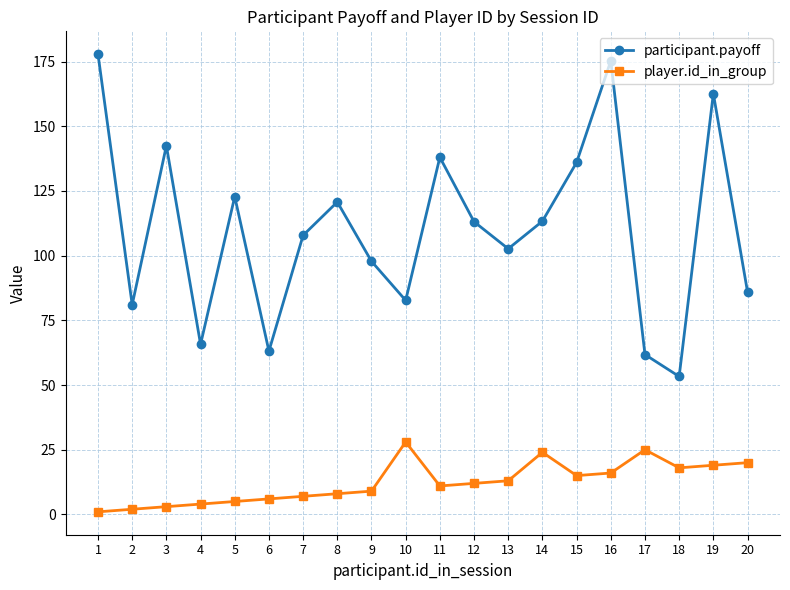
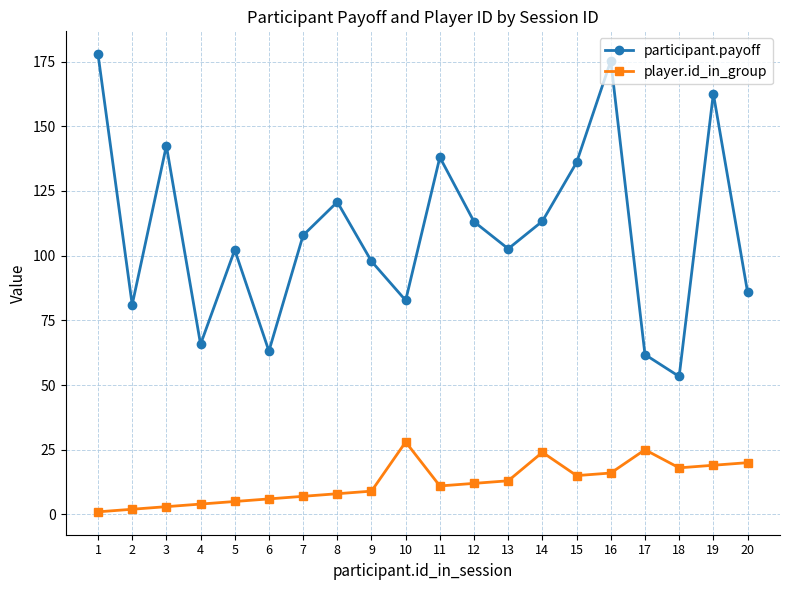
  {
    "participant.payoff": {
      "1": 178,
      "2": 81,
      "3": 142,
      "4": 66,
-     "5": 123,
+     "5": 102,
      "6": 63,
      "7": 108,
      "8": 121,
      "9": 98,
      "10": 83,
      "11": 138,
      "12": 113,
      "13": 103,
      "14": 113,
      "15": 136,
      "17": 62,
      "18": 53,
      "19": 163,
      "20": 86
    },
    "player.id_in_group": {
      "1": 1,
      "2": 2,
      "3": 3,
      "4": 4,
      "5": 5,
      "6": 6,
      "7": 7,
      "8": 8,
      "9": 9,
      "10": 28,
      "11": 11,
      "12": 12,
      "13": 13,
      "14": 24,
      "15": 15,
      "16": 16,
      "17": 25,
      "18": 18,
      "19": 19,
      "20": 20
    }
  }
